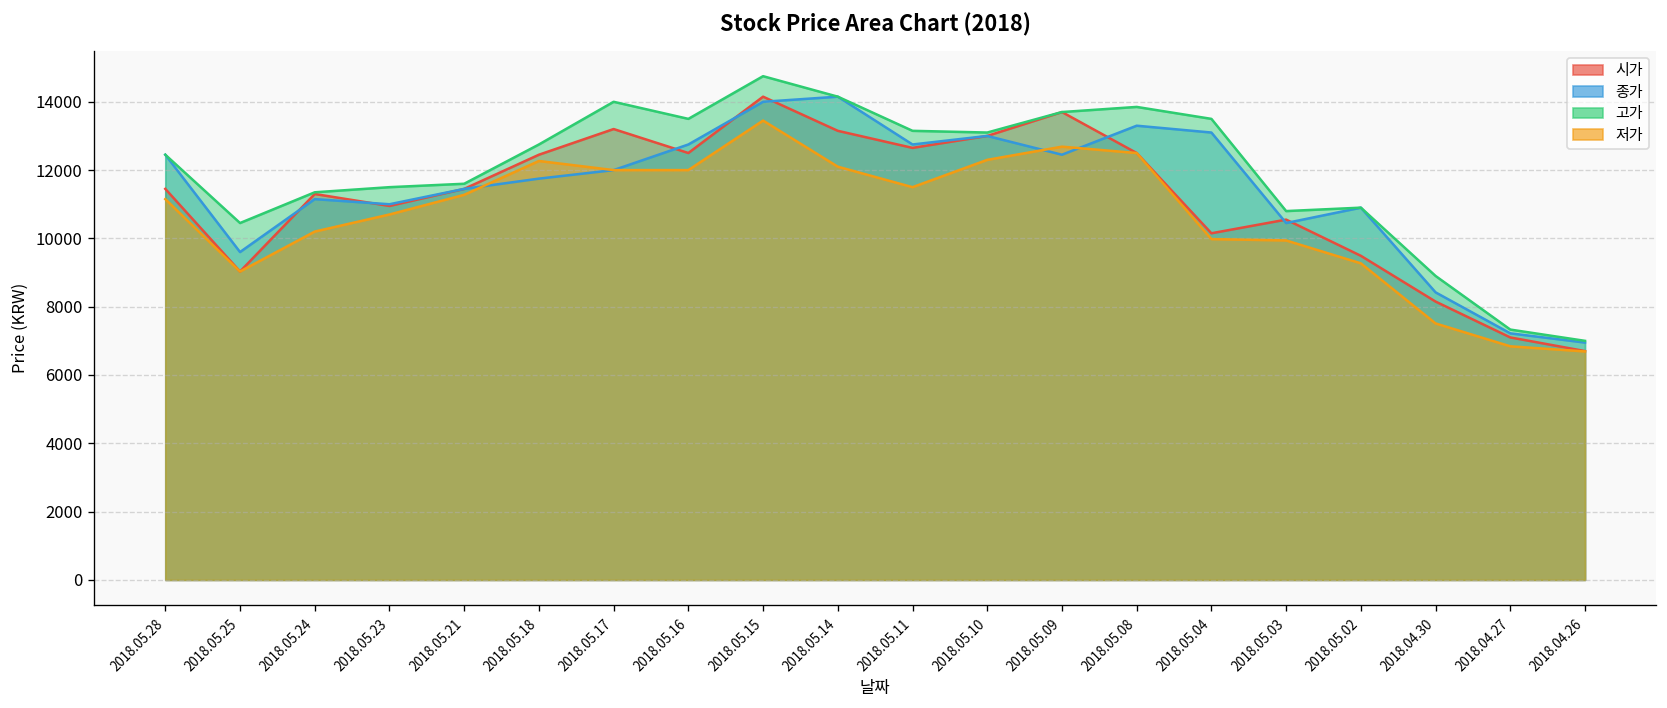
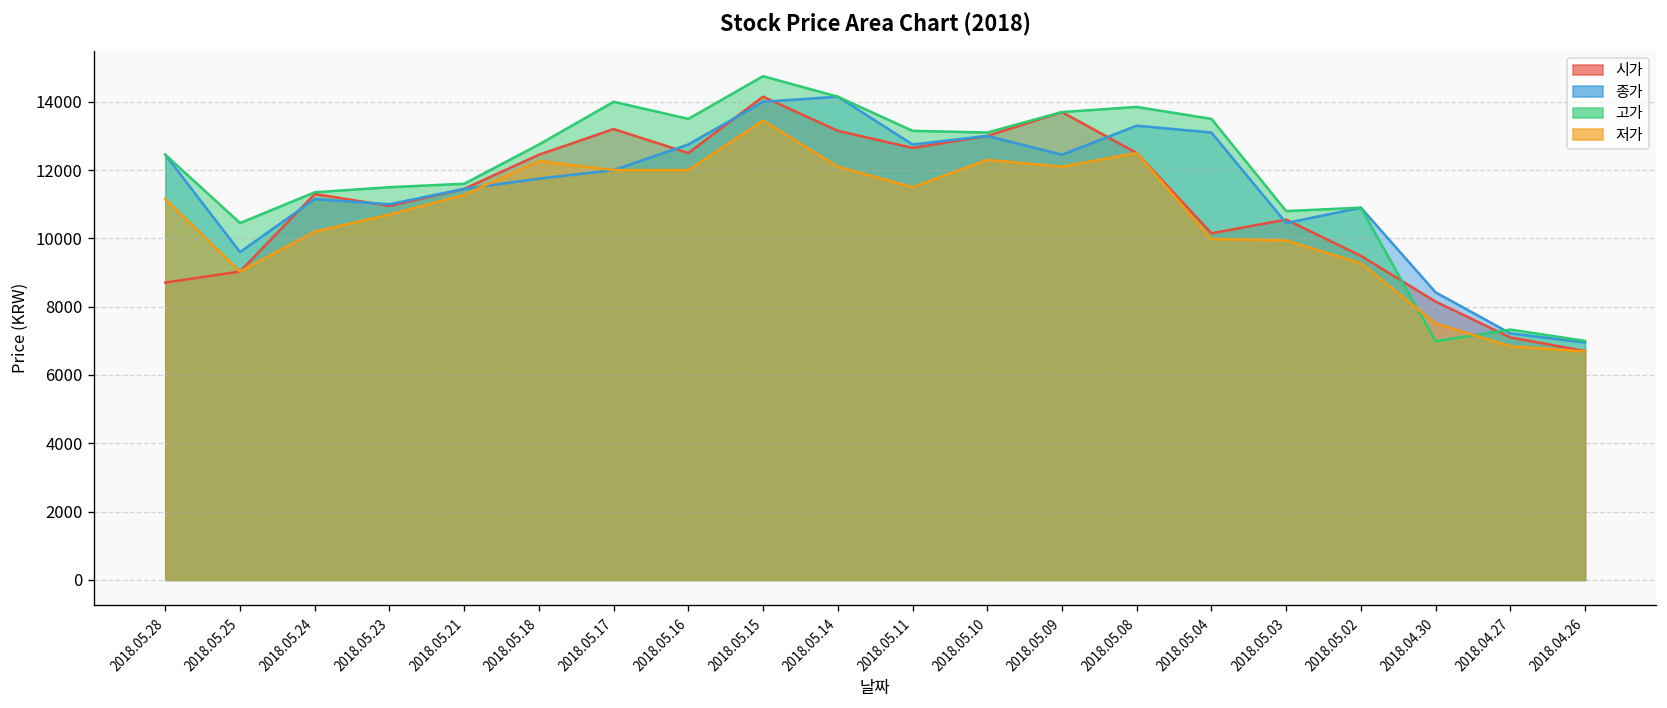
  {
    "시가": {
-     "2018.05.28": 11500,
+     "2018.05.28": 8700,
      "2018.05.18": 12500,
      "2018.05.17": 13200,
      "2018.05.16": 12500,
      "2018.05.15": 14200,
      "2018.05.14": 13200,
      "2018.05.11": 12700,
      "2018.05.04": 10200,
      "2018.05.03": 10600,
      "2018.05.02": 9500,
      "2018.04.30": 8200,
      "2018.04.27": 7100
    },
    "종가": {
      "2018.05.25": 9600,
      "2018.05.24": 11200,
      "2018.05.18": 11800,
      "2018.05.16": 12800,
      "2018.05.15": 14000,
      "2018.05.11": 12800,
      "2018.05.09": 12500,
      "2018.05.08": 13300,
      "2018.05.04": 13100,
      "2018.05.03": 10500,
      "2018.04.30": 8400,
      "2018.04.27": 7200
    },
    "고가": {
      "2018.05.25": 10500,
      "2018.05.23": 11500,
      "2018.05.21": 11600,
      "2018.05.18": 12800,
      "2018.05.17": 14000,
      "2018.05.16": 13500,
      "2018.05.15": 14800,
      "2018.05.11": 13200,
      "2018.05.10": 13100,
      "2018.05.08": 13900,
      "2018.05.04": 13500,
      "2018.05.03": 10800,
-     "2018.04.30": 8900,
+     "2018.04.30": 7000,
      "2018.04.27": 7300
    },
    "저가": {
      "2018.05.28": 11200,
      "2018.05.24": 10200,
      "2018.05.23": 10700,
      "2018.05.21": 11300,
      "2018.05.18": 12300,
      "2018.05.16": 12000,
      "2018.05.15": 13500,
      "2018.05.14": 12100,
      "2018.05.11": 11500,
      "2018.05.10": 12300,
-     "2018.05.09": 12700,
+     "2018.05.09": 12100,
      "2018.05.04": 10000,
      "2018.05.03": 9900,
      "2018.05.02": 9300,
      "2018.04.30": 7500,
      "2018.04.27": 6800
    }
  }
